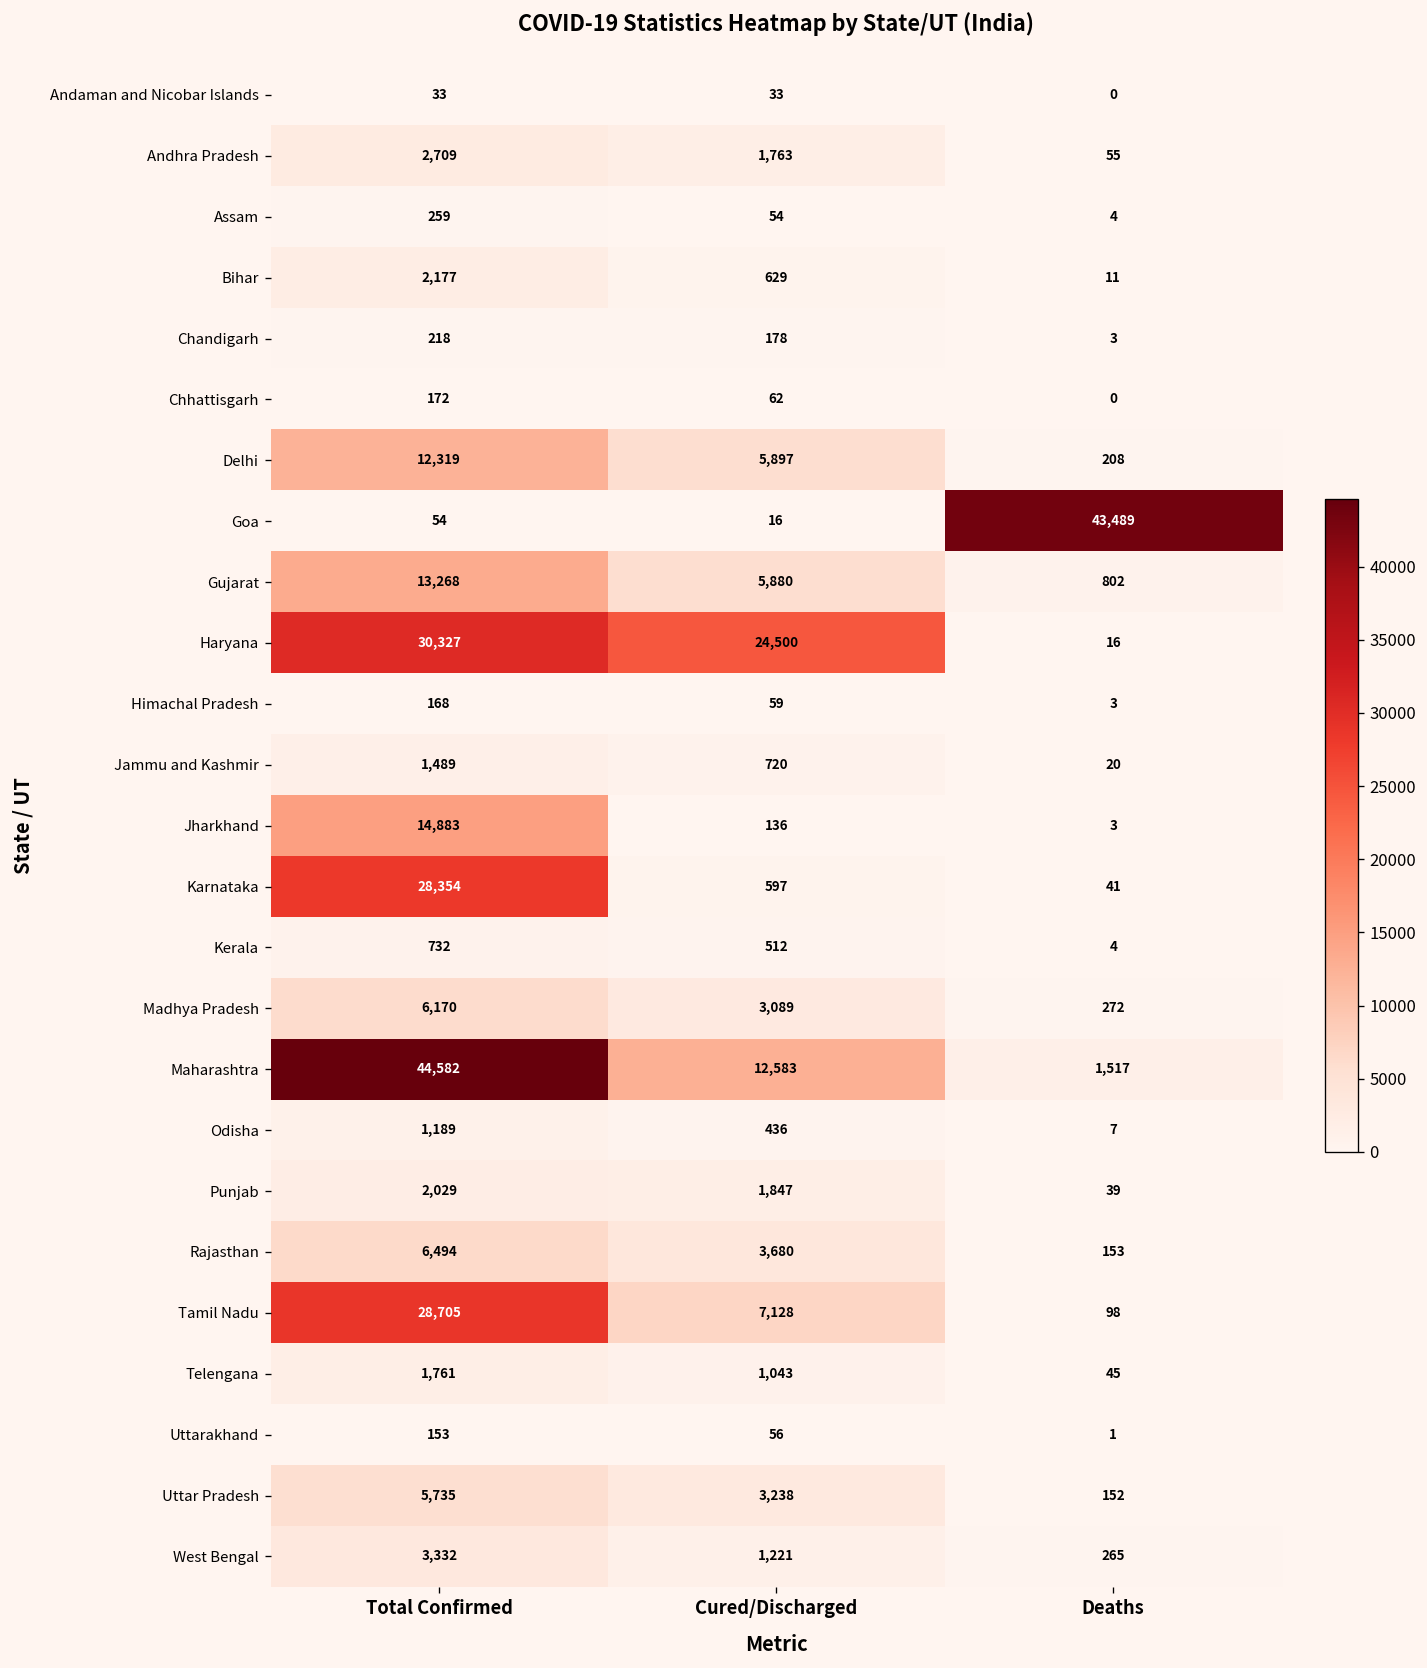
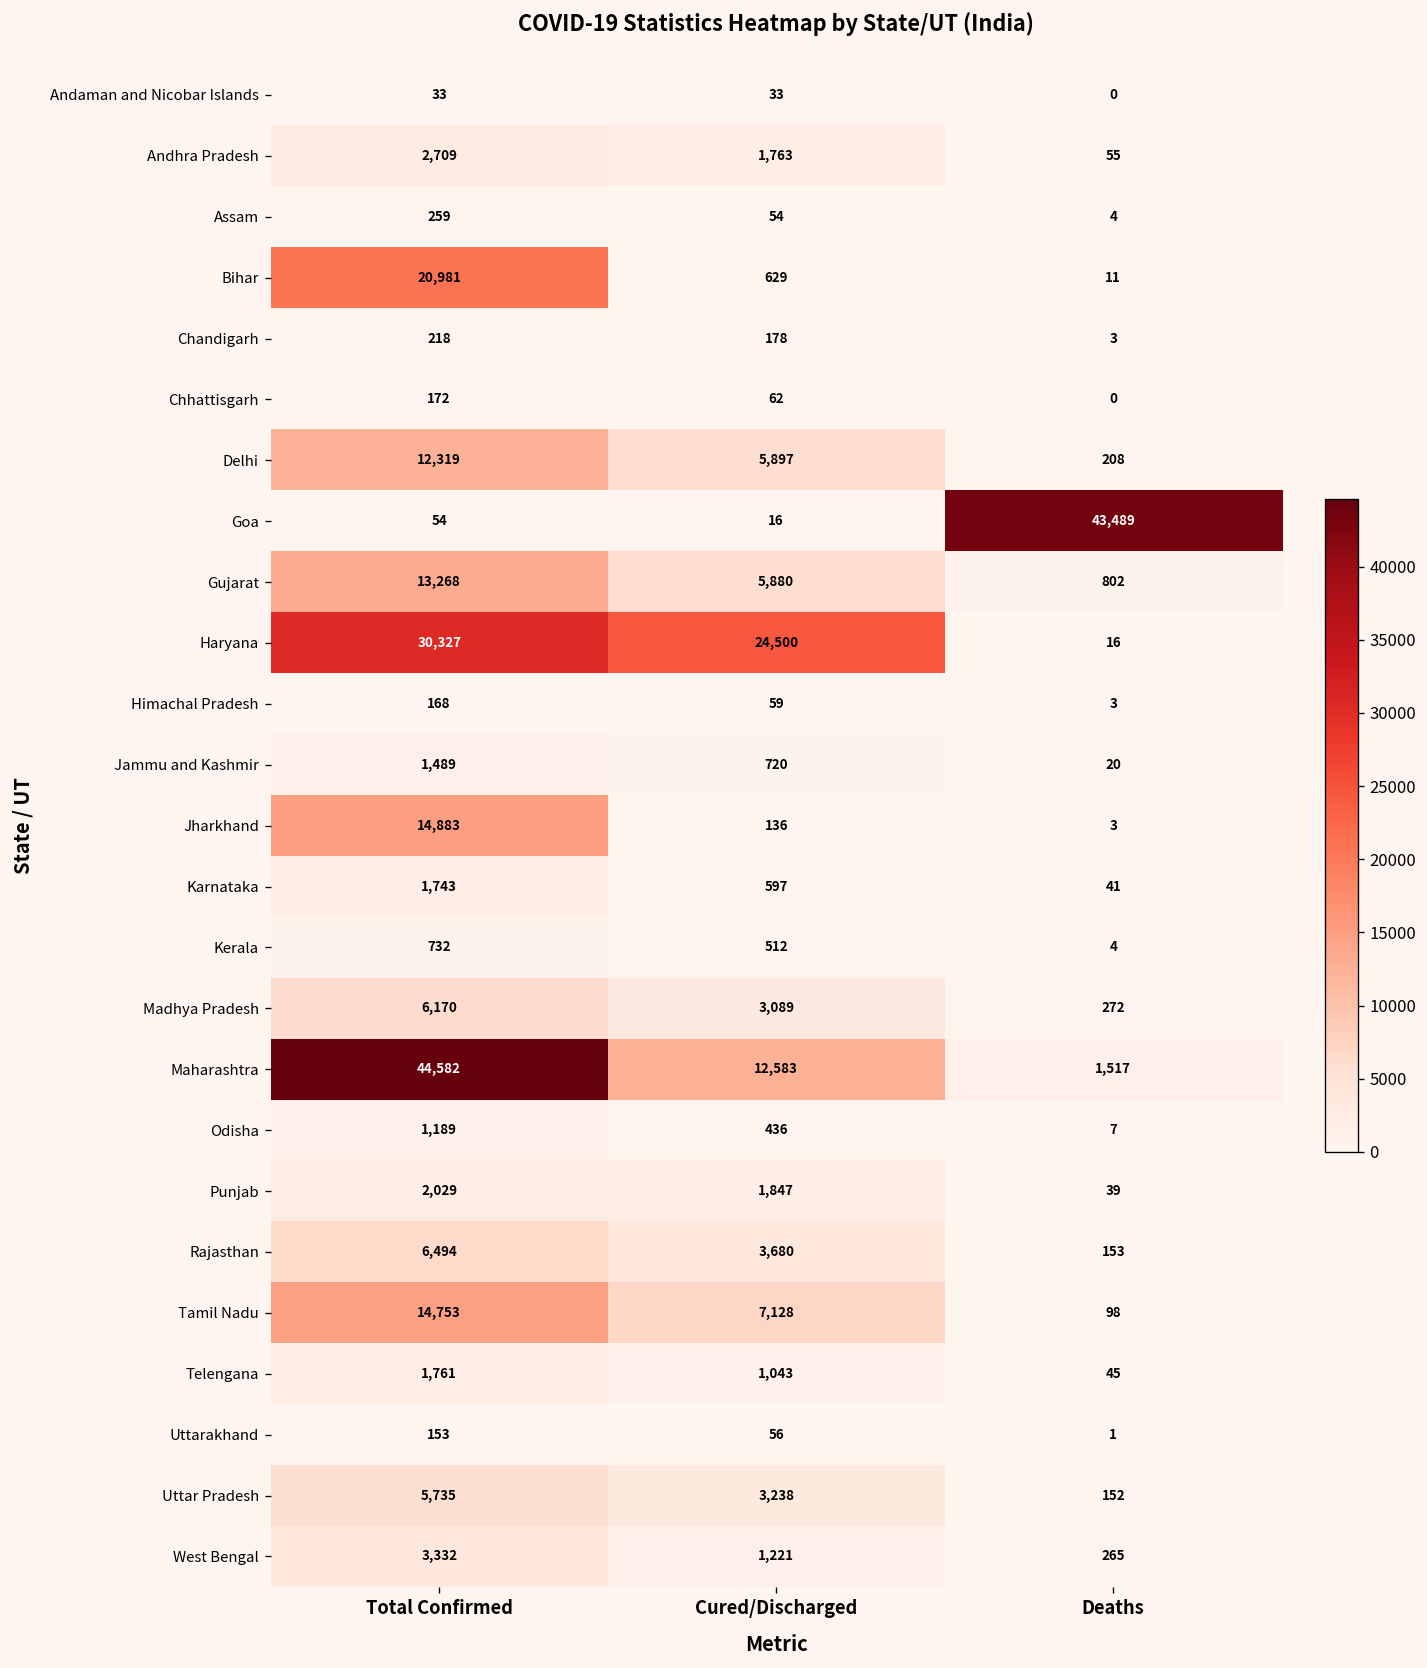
  {
    "Andaman and Nicobar Islands": {
      "Total Confirmed": "33",
      "Cured/Discharged": "33",
      "Deaths": "0"
    },
    "Andhra Pradesh": {
      "Total Confirmed": "2,709",
      "Cured/Discharged": "1,763",
      "Deaths": "55"
    },
    "Assam": {
      "Total Confirmed": "259",
      "Cured/Discharged": "54",
      "Deaths": "4"
    },
    "Bihar": {
-     "Total Confirmed": "2,177",
+     "Total Confirmed": "20,981",
      "Cured/Discharged": "629",
      "Deaths": "11"
    },
    "Chandigarh": {
      "Total Confirmed": "218",
      "Cured/Discharged": "178",
      "Deaths": "3"
    },
    "Chhattisgarh": {
      "Total Confirmed": "172",
      "Cured/Discharged": "62",
      "Deaths": "0"
    },
    "Delhi": {
      "Total Confirmed": "12,319",
      "Cured/Discharged": "5,897",
      "Deaths": "208"
    },
    "Goa": {
      "Total Confirmed": "54",
      "Cured/Discharged": "16",
      "Deaths": "43,489"
    },
    "Gujarat": {
      "Total Confirmed": "13,268",
      "Cured/Discharged": "5,880",
      "Deaths": "802"
    },
    "Haryana": {
      "Total Confirmed": "30,327",
      "Cured/Discharged": "24,500",
      "Deaths": "16"
    },
    "Himachal Pradesh": {
      "Total Confirmed": "168",
      "Cured/Discharged": "59",
      "Deaths": "3"
    },
    "Jammu and Kashmir": {
      "Total Confirmed": "1,489",
      "Cured/Discharged": "720",
      "Deaths": "20"
    },
    "Jharkhand": {
      "Total Confirmed": "14,883",
      "Cured/Discharged": "136",
      "Deaths": "3"
    },
    "Karnataka": {
-     "Total Confirmed": "28,354",
+     "Total Confirmed": "1,743",
      "Cured/Discharged": "597",
      "Deaths": "41"
    },
    "Kerala": {
      "Total Confirmed": "732",
      "Cured/Discharged": "512",
      "Deaths": "4"
    },
    "Madhya Pradesh": {
      "Total Confirmed": "6,170",
      "Cured/Discharged": "3,089",
      "Deaths": "272"
    },
    "Maharashtra": {
      "Total Confirmed": "44,582",
      "Cured/Discharged": "12,583",
      "Deaths": "1,517"
    },
    "Odisha": {
      "Total Confirmed": "1,189",
      "Cured/Discharged": "436",
      "Deaths": "7"
    },
    "Punjab": {
      "Total Confirmed": "2,029",
      "Cured/Discharged": "1,847",
      "Deaths": "39"
    },
    "Rajasthan": {
      "Total Confirmed": "6,494",
      "Cured/Discharged": "3,680",
      "Deaths": "153"
    },
    "Tamil Nadu": {
-     "Total Confirmed": "28,705",
+     "Total Confirmed": "14,753",
      "Cured/Discharged": "7,128",
      "Deaths": "98"
    },
    "Telengana": {
      "Total Confirmed": "1,761",
      "Cured/Discharged": "1,043",
      "Deaths": "45"
    },
    "Uttarakhand": {
      "Total Confirmed": "153",
      "Cured/Discharged": "56",
      "Deaths": "1"
    },
    "Uttar Pradesh": {
      "Total Confirmed": "5,735",
      "Cured/Discharged": "3,238",
      "Deaths": "152"
    },
    "West Bengal": {
      "Total Confirmed": "3,332",
      "Cured/Discharged": "1,221",
      "Deaths": "265"
    }
  }
